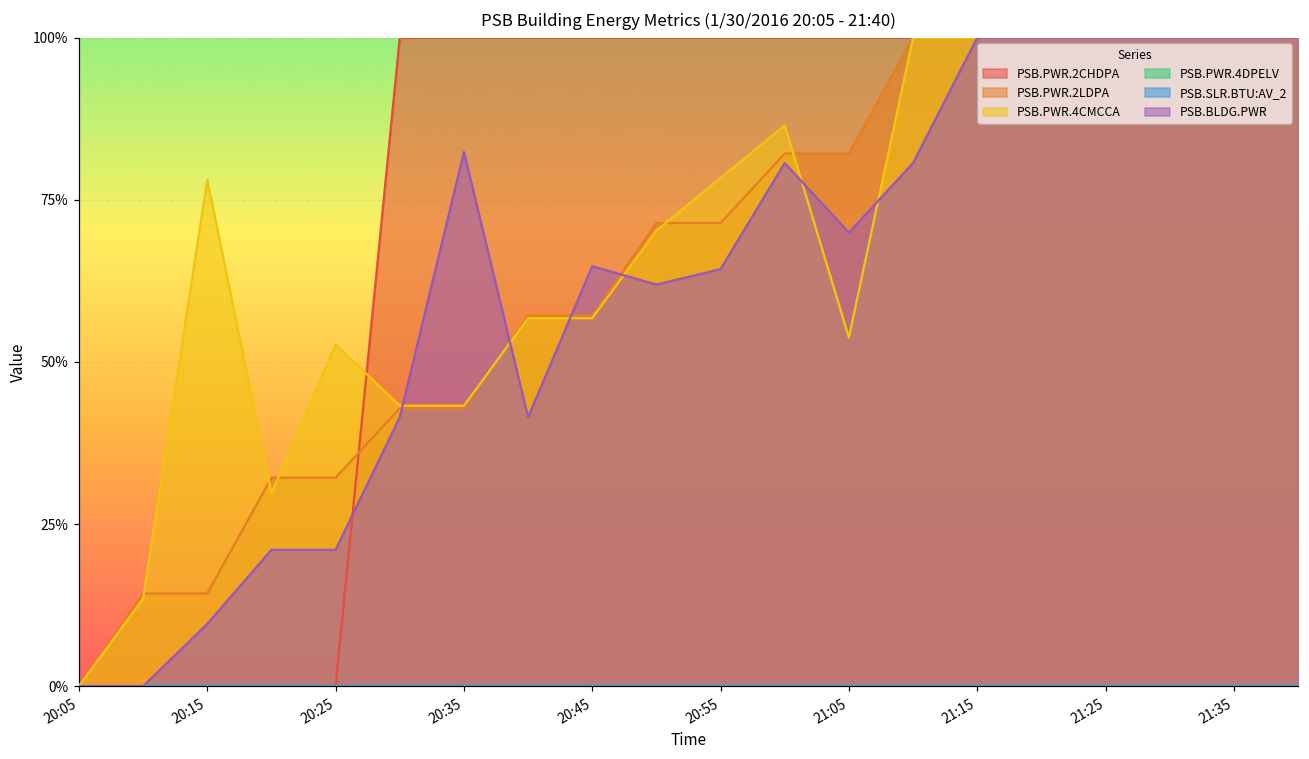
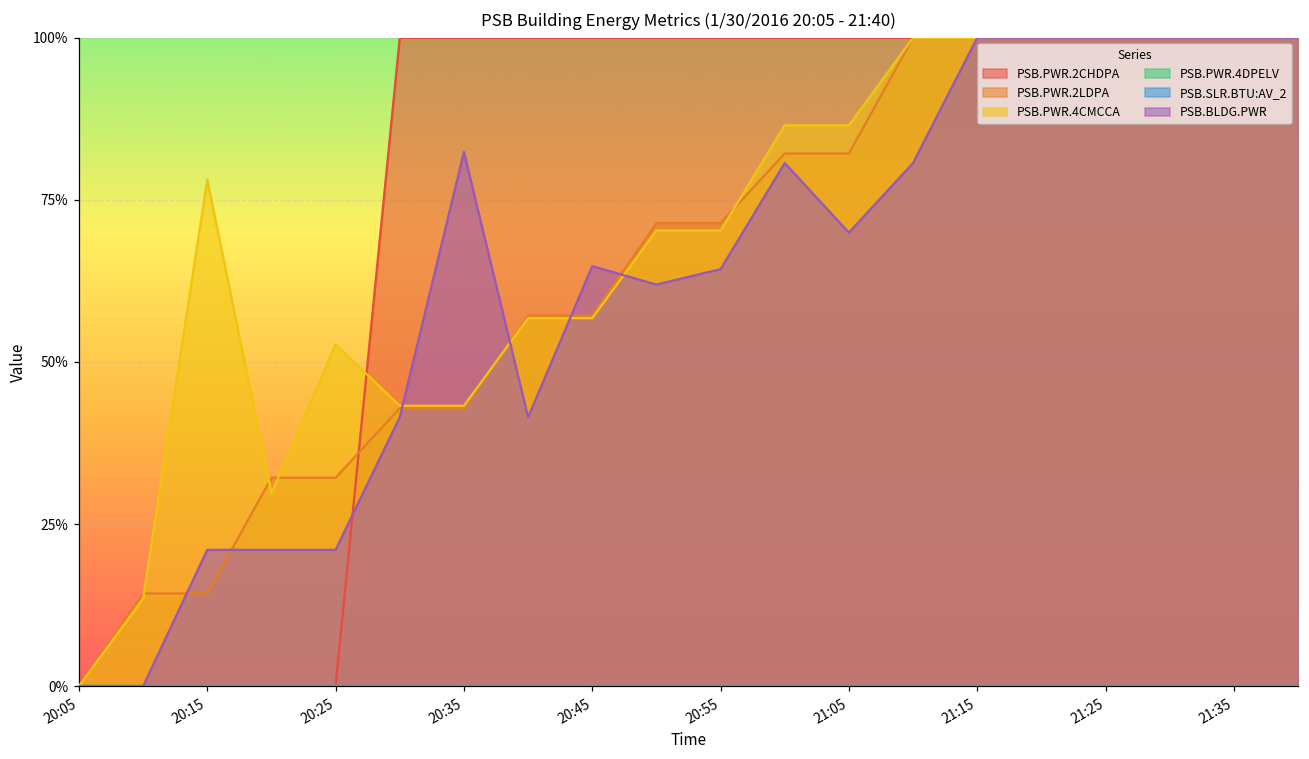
  {
    "PSB.PWR.4CMCCA": {
      "20:15": "78%",
      "20:25": "53%",
-     "20:55": "78%",
-     "21:05": "54%"
+     "20:55": "70%",
+     "21:05": "86%"
    },
    "PSB.SLR.BTU:AV_2": {
      "20:35": "0%",
      "20:45": "0%",
      "20:55": "0%",
      "21:05": "0%",
      "21:15": "0%",
      "21:25": "0%",
      "21:35": "0%"
    },
    "PSB.BLDG.PWR": {
-     "20:15": "10%",
+     "20:15": "21%",
      "20:25": "21%",
      "20:35": "82%",
      "20:45": "65%",
      "20:55": "64%",
      "21:05": "70%"
    }
  }
